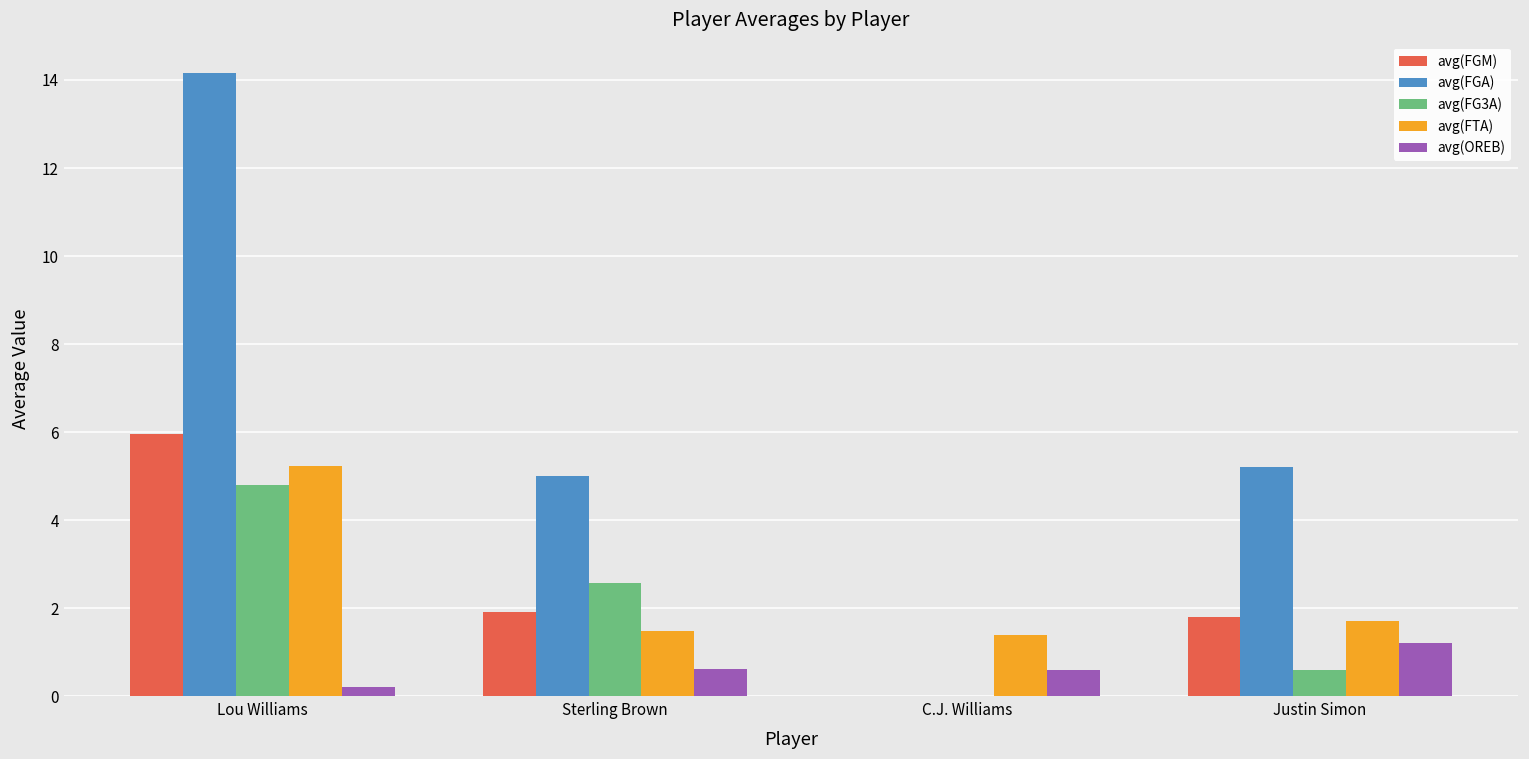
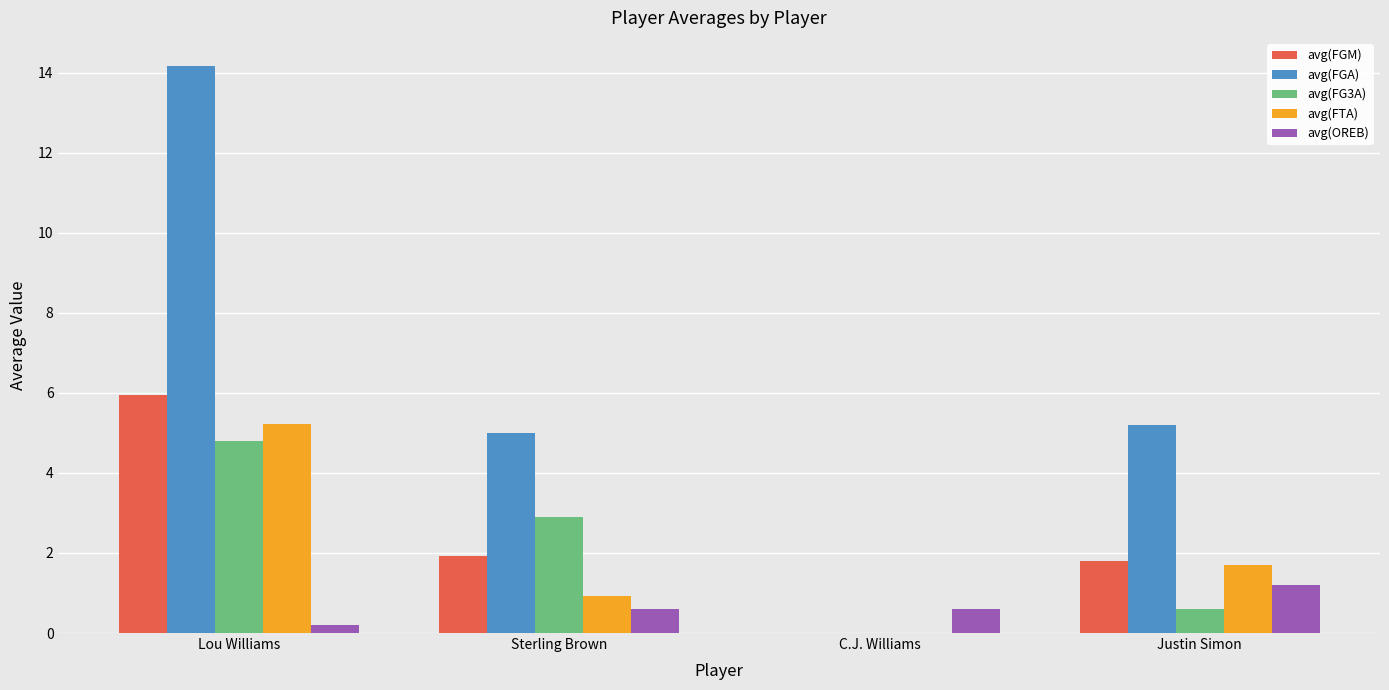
  {
    "avg(FGM)": {
      "Lou Williams": 6.0,
      "Sterling Brown": 1.9,
      "C.J. Williams": 0.0,
      "Justin Simon": 1.8
    },
    "avg(FGA)": {
      "Lou Williams": 14.2,
      "Sterling Brown": 5.0,
      "C.J. Williams": 0.0,
      "Justin Simon": 5.2
    },
    "avg(FG3A)": {
      "Lou Williams": 4.8,
-     "Sterling Brown": 2.6,
+     "Sterling Brown": 2.9,
      "C.J. Williams": 0.0,
      "Justin Simon": 0.6
    },
    "avg(FTA)": {
      "Lou Williams": 5.2,
-     "Sterling Brown": 1.5,
-     "C.J. Williams": 1.4,
+     "Sterling Brown": 0.9,
+     "C.J. Williams": 0.0,
      "Justin Simon": 1.7
    },
    "avg(OREB)": {
      "Lou Williams": 0.2,
      "Sterling Brown": 0.6,
      "C.J. Williams": 0.6,
      "Justin Simon": 1.2
    }
  }
